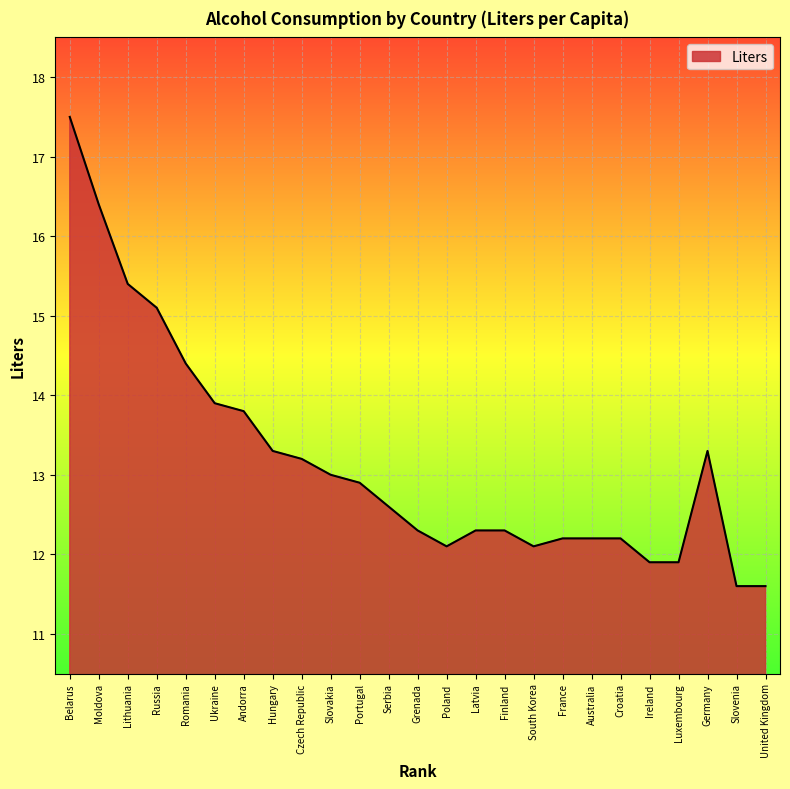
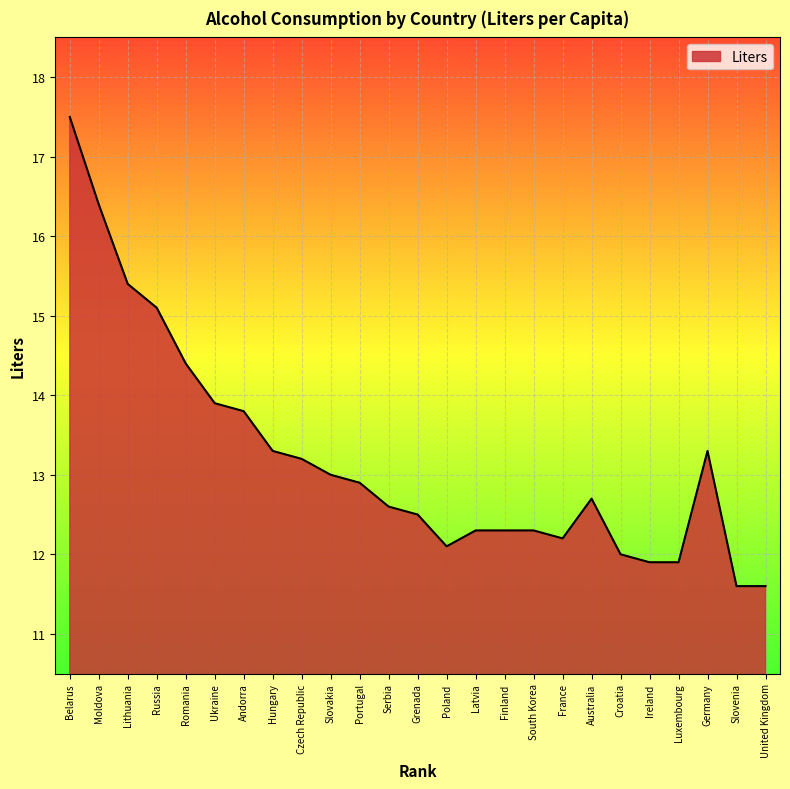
  {
    "Belarus": 17.5,
    "Moldova": 16.4,
    "Lithuania": 15.4,
    "Russia": 15.1,
    "Romania": 14.4,
    "Ukraine": 13.9,
    "Andorra": 13.8,
    "Hungary": 13.3,
    "Czech Republic": 13.2,
    "Slovakia": 13.0,
    "Portugal": 12.9,
    "Serbia": 12.6,
-   "Grenada": 12.3,
+   "Grenada": 12.5,
    "Poland": 12.1,
    "Latvia": 12.3,
    "Finland": 12.3,
-   "South Korea": 12.1,
+   "South Korea": 12.3,
    "France": 12.2,
-   "Australia": 12.2,
-   "Croatia": 12.2,
+   "Australia": 12.7,
+   "Croatia": 12.0,
    "Ireland": 11.9,
    "Luxembourg": 11.9,
    "Germany": 13.3,
    "Slovenia": 11.6,
    "United Kingdom": 11.6
  }
